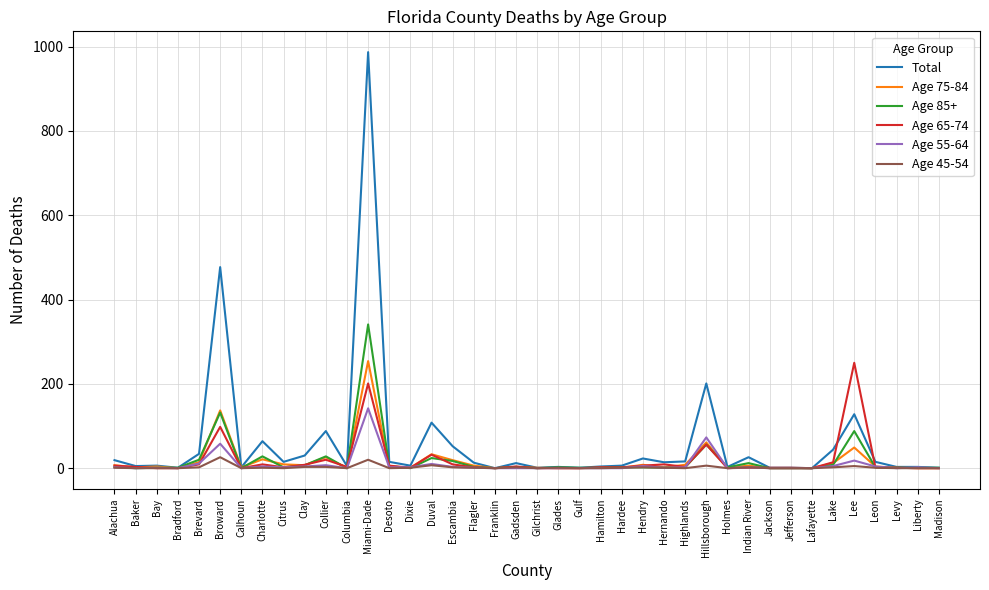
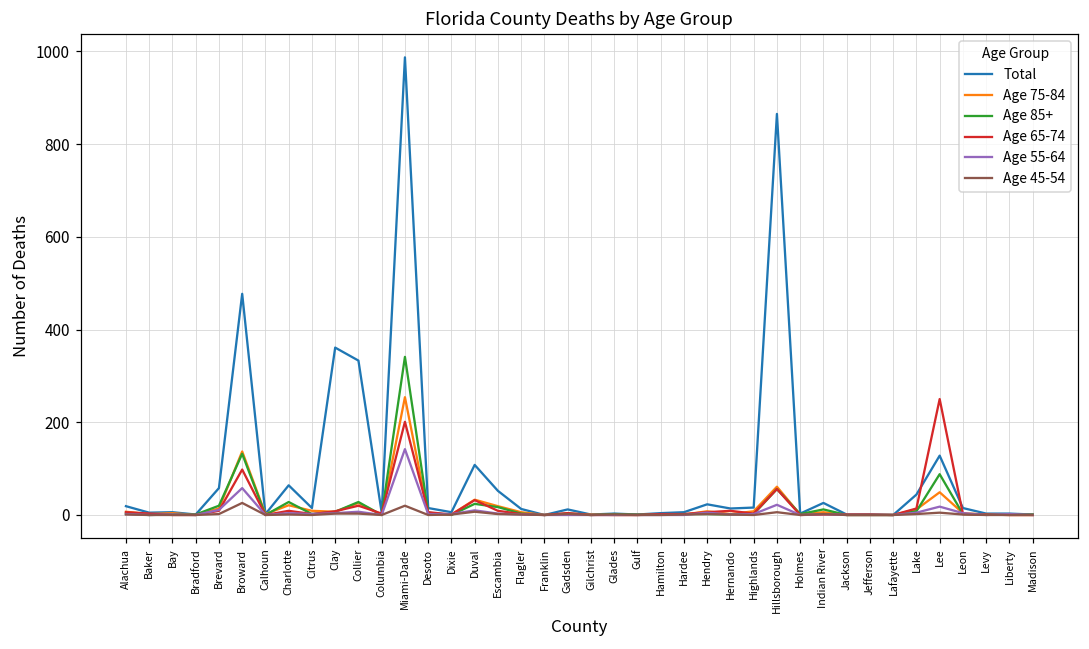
  {
    "Total": {
      "Alachua": 20,
-     "Brevard": 30,
+     "Brevard": 60,
      "Broward": 480,
      "Charlotte": 60,
      "Citrus": 20,
-     "Clay": 30,
-     "Collier": 90,
+     "Clay": 360,
+     "Collier": 330,
      "Miami-Dade": 990,
      "Desoto": 20,
      "Duval": 110,
      "Escambia": 50,
      "Flagler": 10,
      "Gadsden": 10,
      "Hendry": 20,
      "Highlands": 20,
-     "Hillsborough": 200,
+     "Hillsborough": 870,
      "Indian River": 30,
      "Lake": 40,
      "Lee": 130,
      "Leon": 20
    },
    "Age 75-84": {
      "Charlotte": 20,
      "Citrus": 10,
      "Miami-Dade": 250,
      "Lee": 50
    },
    "Age 85+": {
      "Brevard": 20,
      "Charlotte": 30,
      "Miami-Dade": 340,
      "Duval": 20,
      "Lee": 90
    },
    "Age 65-74": {
      "Broward": 100,
      "Miami-Dade": 200,
      "Lee": 250
    },
    "Age 55-64": {
      "Broward": 60,
      "Miami-Dade": 140,
-     "Hillsborough": 70,
+     "Hillsborough": 20,
      "Lee": 20
    },
    "Age 45-54": {
      "Brevard": 0,
      "Broward": 30,
      "Miami-Dade": 20,
      "Hillsborough": 10,
      "Lee": 10
    }
  }
